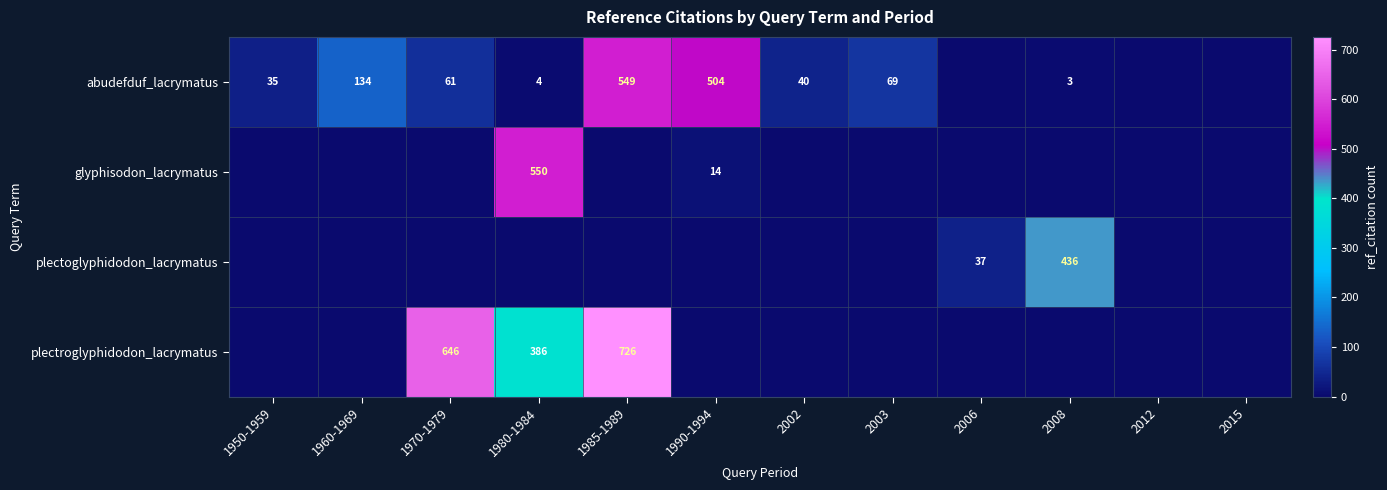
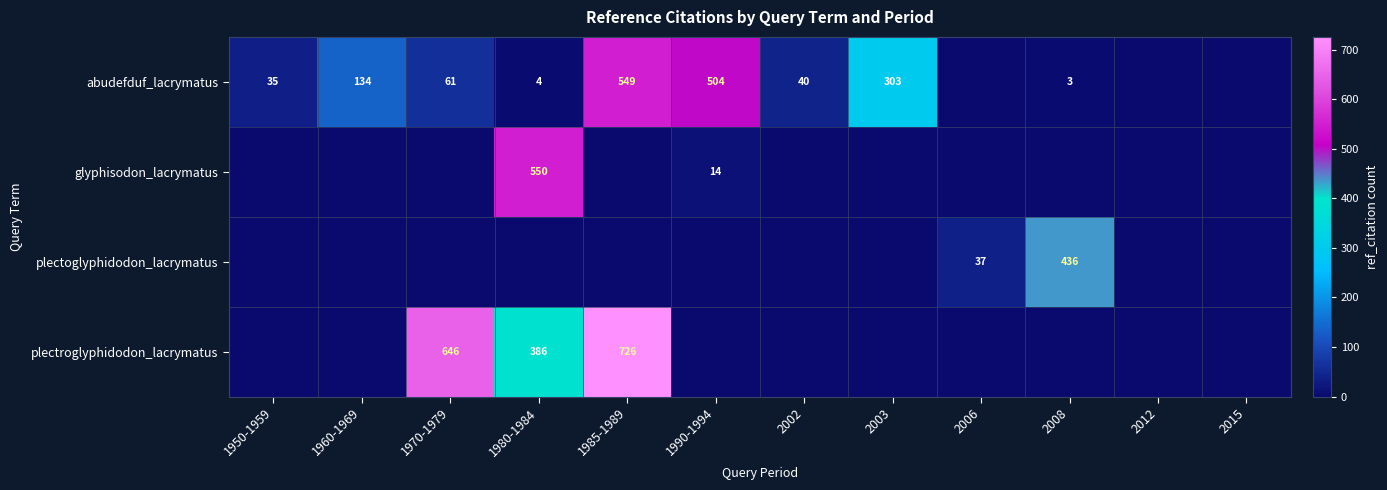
  {
    "abudefduf_lacrymatus": {
      "1950-1959": 35,
      "1960-1969": 134,
      "1970-1979": 61,
      "1980-1984": 4,
      "1985-1989": 549,
      "1990-1994": 504,
      "2002": 40,
-     "2003": 69,
+     "2003": 303,
      "2008": 3
    },
    "glyphisodon_lacrymatus": {
      "1980-1984": 550,
      "1990-1994": 14
    },
    "plectoglyphidodon_lacrymatus": {
      "2006": 37,
      "2008": 436
    },
    "plectroglyphidodon_lacrymatus": {
      "1970-1979": 646,
      "1980-1984": 386,
      "1985-1989": 726
    }
  }
